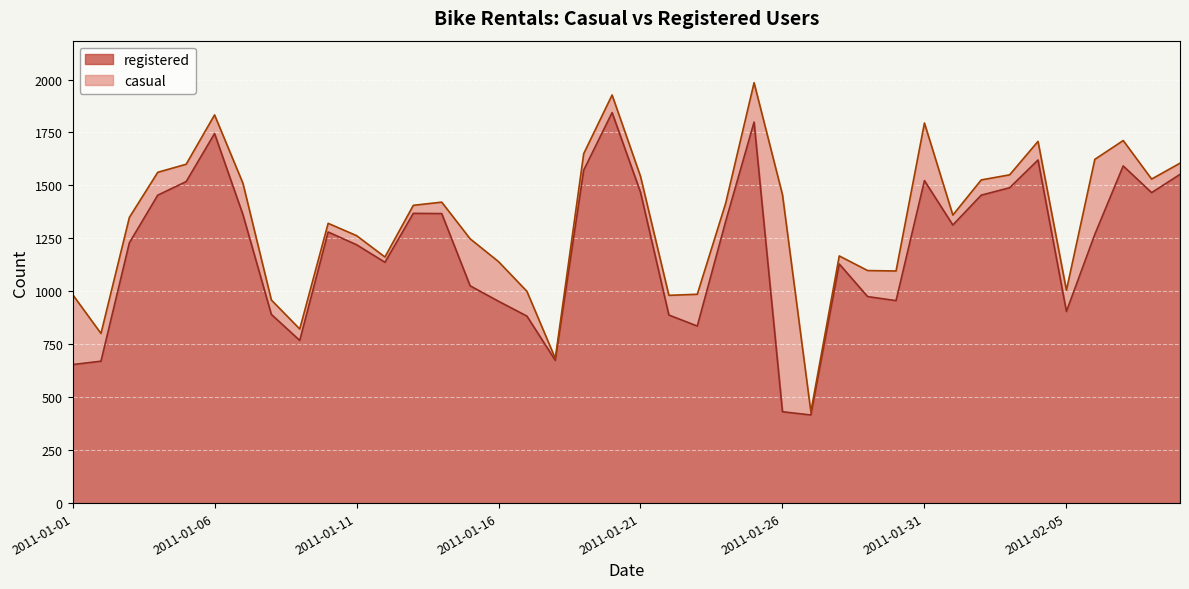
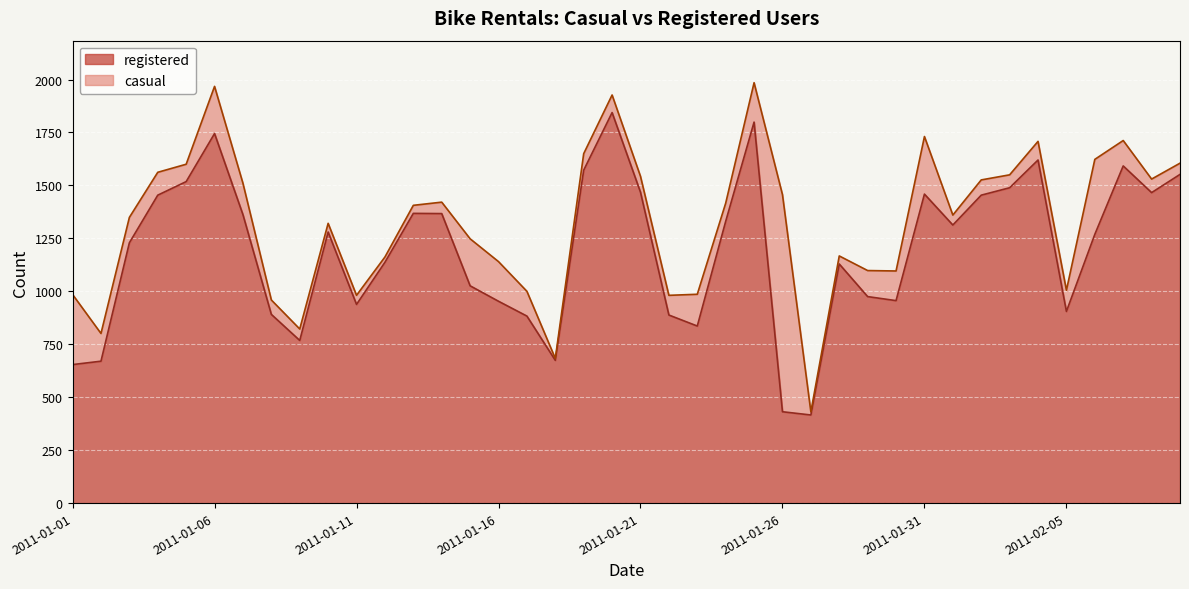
  {
    "registered": {
      "2011-01-01": 650,
      "2011-01-06": 1740,
-     "2011-01-11": 1220,
+     "2011-01-11": 940,
      "2011-01-16": 950,
      "2011-01-21": 1470,
      "2011-01-26": 430,
-     "2011-01-31": 1520,
+     "2011-01-31": 1460,
      "2011-02-05": 910
    },
    "casual": {
      "2011-01-01": 330,
-     "2011-01-06": 90,
+     "2011-01-06": 220,
      "2011-01-11": 40,
      "2011-01-16": 190,
      "2011-01-21": 80,
      "2011-01-26": 1030,
      "2011-01-31": 270,
      "2011-02-05": 100
    }
  }
